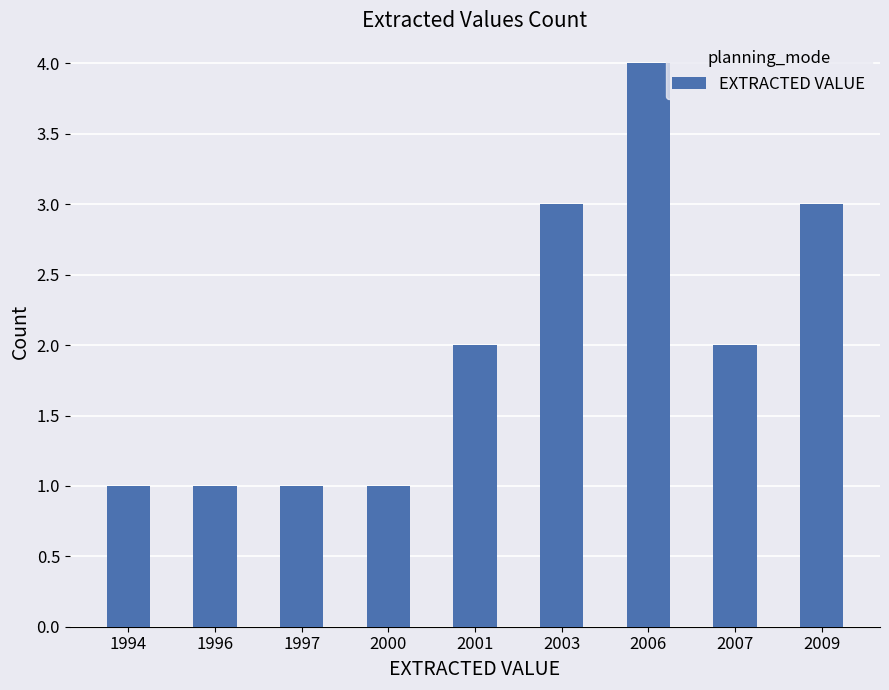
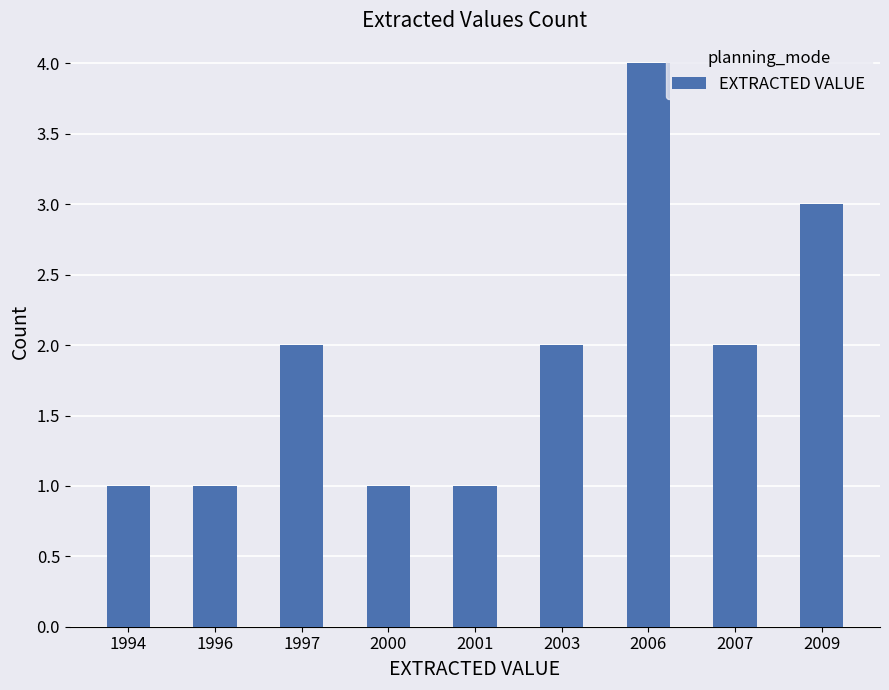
  {
    "1994": 1,
    "1996": 1,
-   "1997": 1,
+   "1997": 2,
    "2000": 1,
-   "2001": 2,
-   "2003": 3,
+   "2001": 1,
+   "2003": 2,
    "2006": 4,
    "2007": 2,
    "2009": 3
  }
